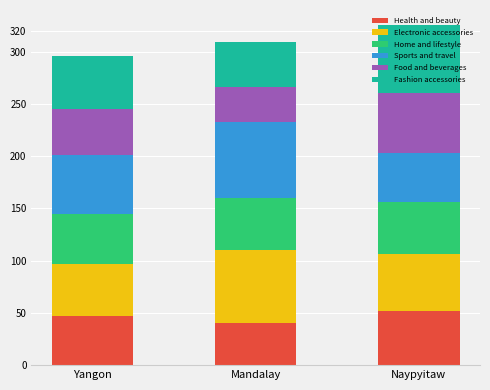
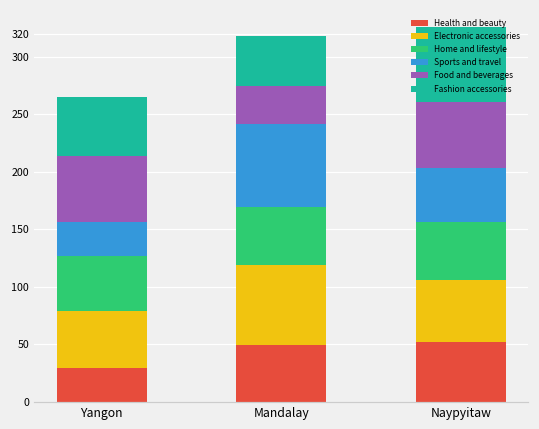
  {
    "Health and beauty": {
-     "Yangon": 47,
-     "Mandalay": 40,
+     "Yangon": 29,
+     "Mandalay": 49,
      "Naypyitaw": 52
    },
    "Electronic accessories": {
      "Yangon": 50,
      "Mandalay": 70,
      "Naypyitaw": 54
    },
    "Sports and travel": {
-     "Yangon": 56,
+     "Yangon": 29,
      "Mandalay": 73,
      "Naypyitaw": 47
    },
    "Food and beverages": {
-     "Yangon": 44,
+     "Yangon": 58,
      "Mandalay": 33,
      "Naypyitaw": 58
    }
  }
